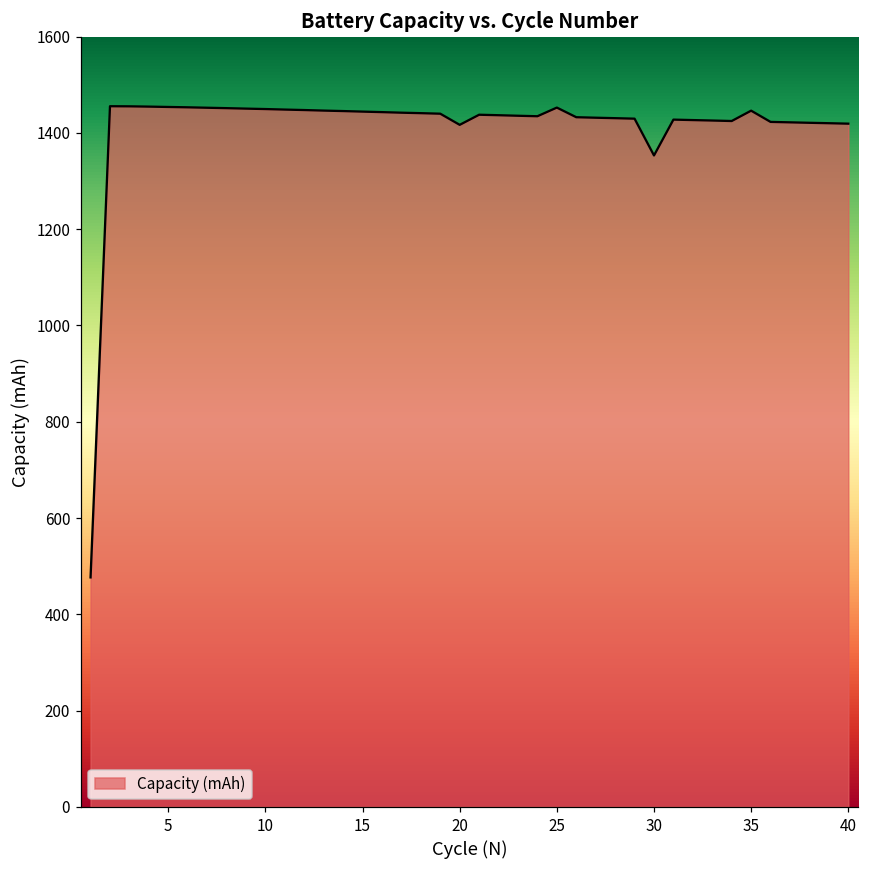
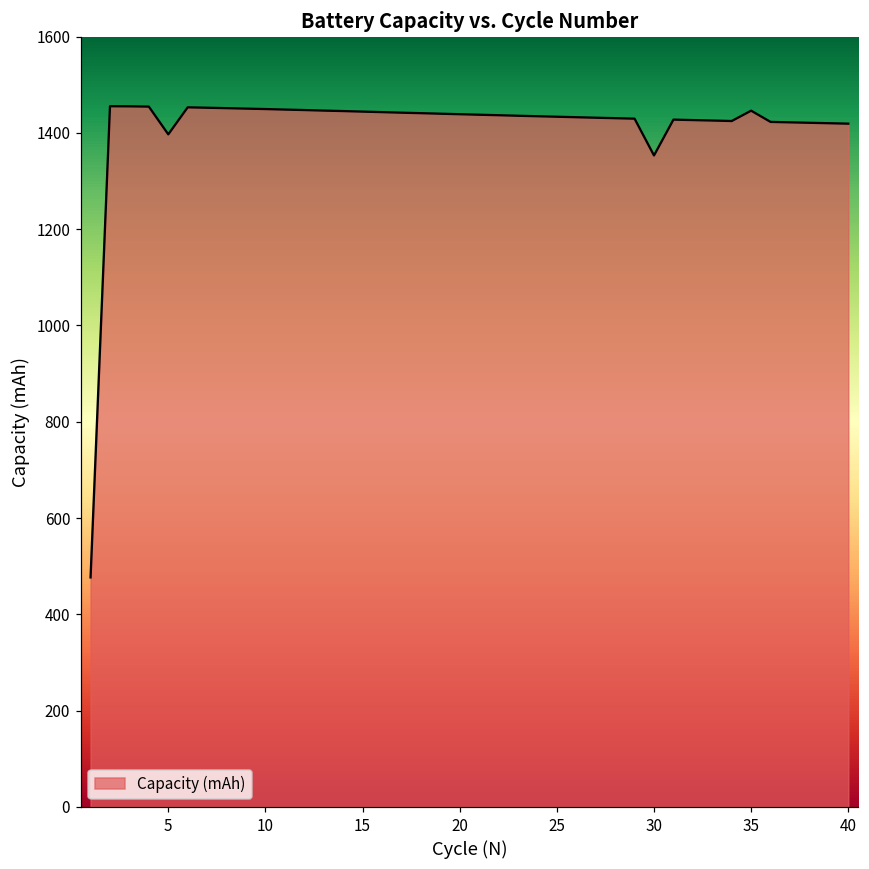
  {
-   "5": 1450,
+   "5": 1400,
    "10": 1450,
    "15": 1440,
-   "20": 1420,
-   "25": 1450,
+   "20": 1440,
+   "25": 1430,
    "30": 1350,
    "35": 1450,
    "40": 1420
  }
